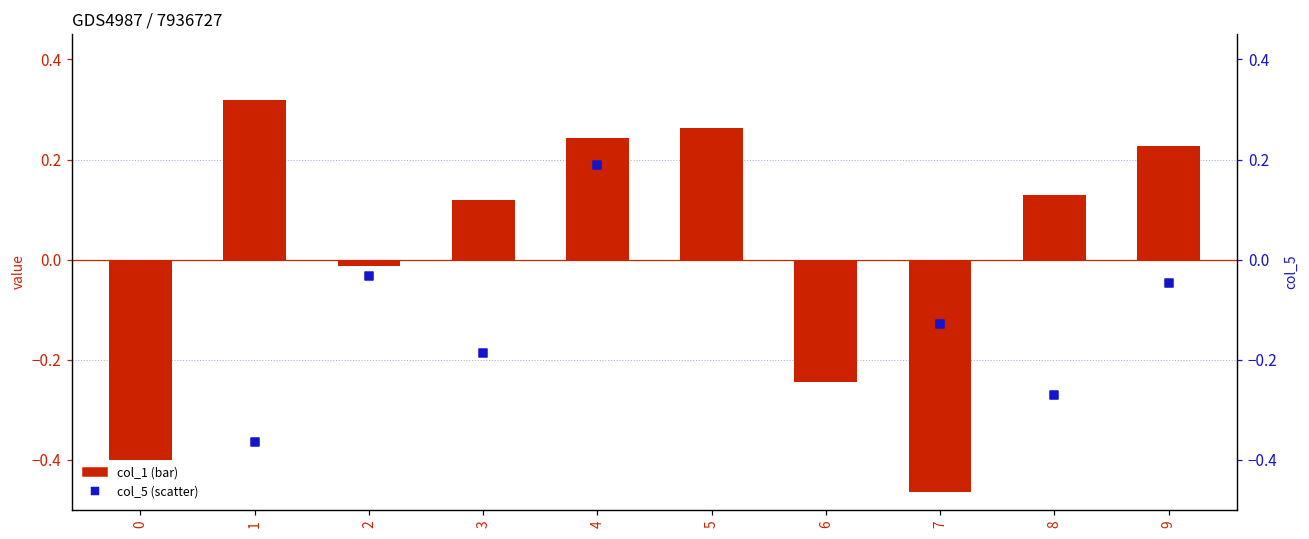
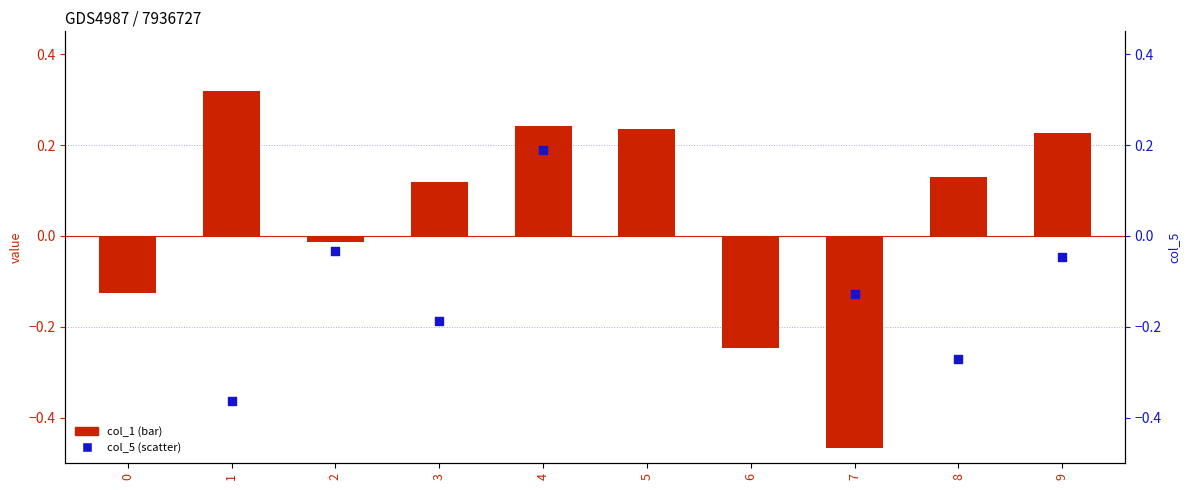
  {
    "col_1 (bar)": {
-     "0": -0.40,
+     "0": -0.12,
      "1": 0.32,
      "2": -0.01,
      "3": 0.12,
      "4": 0.24,
-     "5": 0.26,
+     "5": 0.24,
      "6": -0.25,
      "7": -0.47,
      "8": 0.13,
      "9": 0.23
    }
  }
